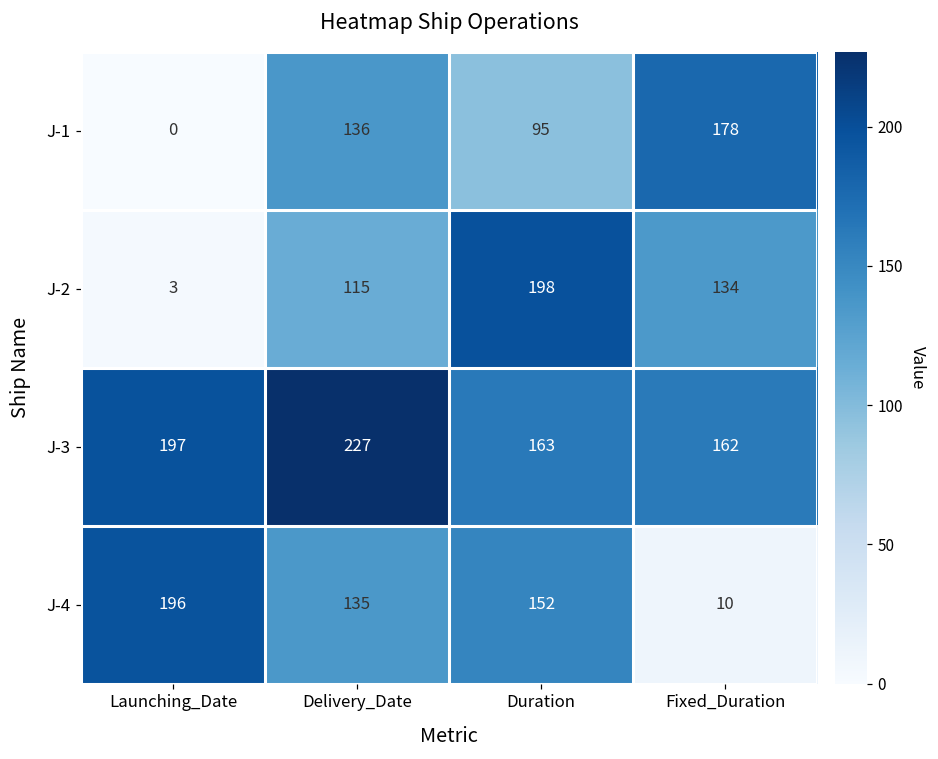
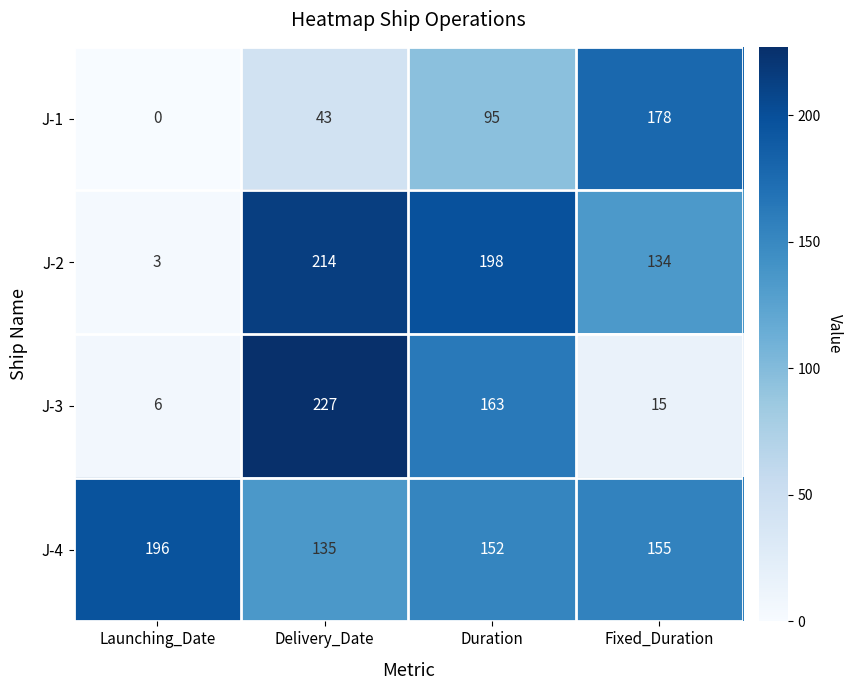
  {
    "J-1": {
      "Launching_Date": 0,
-     "Delivery_Date": 136,
+     "Delivery_Date": 43,
      "Duration": 95,
      "Fixed_Duration": 178
    },
    "J-2": {
      "Launching_Date": 3,
-     "Delivery_Date": 115,
+     "Delivery_Date": 214,
      "Duration": 198,
      "Fixed_Duration": 134
    },
    "J-3": {
-     "Launching_Date": 197,
+     "Launching_Date": 6,
      "Delivery_Date": 227,
      "Duration": 163,
-     "Fixed_Duration": 162
+     "Fixed_Duration": 15
    },
    "J-4": {
      "Launching_Date": 196,
      "Delivery_Date": 135,
      "Duration": 152,
-     "Fixed_Duration": 10
+     "Fixed_Duration": 155
    }
  }
